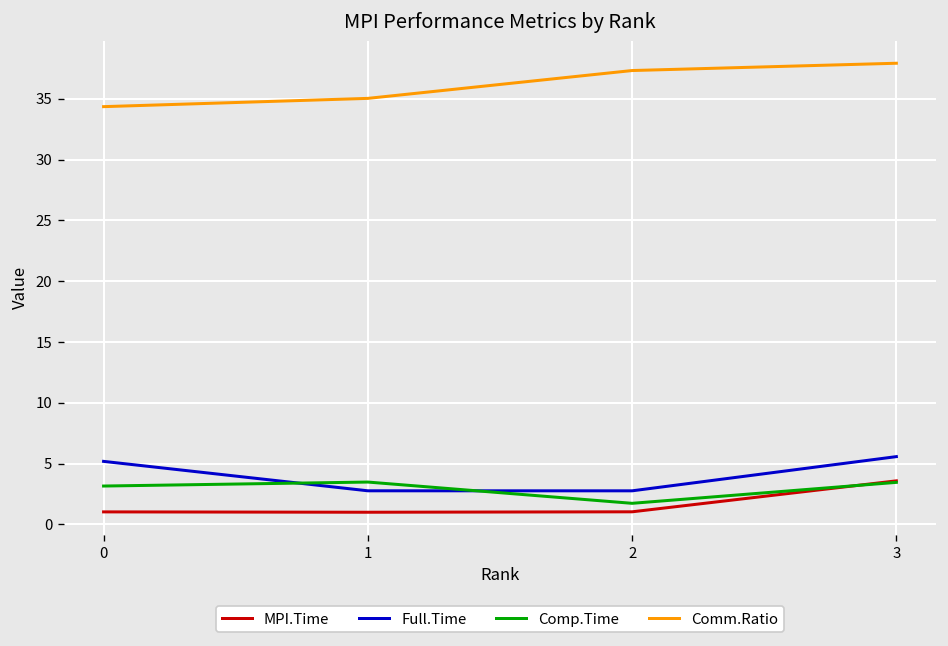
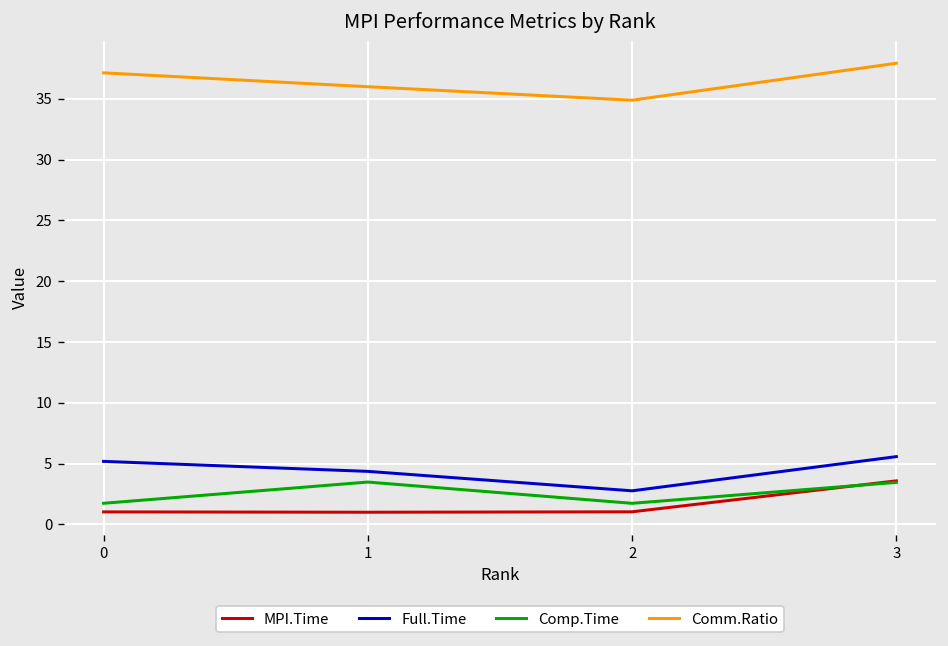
  {
    "MPI.Time": {
      "0": 1.0,
      "1": 1.0,
      "2": 1.0
    },
    "Full.Time": {
      "0": 5.2,
-     "1": 2.8,
+     "1": 4.4,
      "2": 2.8,
      "3": 5.6
    },
    "Comp.Time": {
-     "0": 3.1,
+     "0": 1.7,
      "1": 3.5,
      "2": 1.7
    },
    "Comm.Ratio": {
-     "0": 34.4,
-     "1": 35.0,
-     "2": 37.3,
+     "0": 37.1,
+     "1": 36.0,
+     "2": 34.9,
      "3": 37.9
    }
  }
